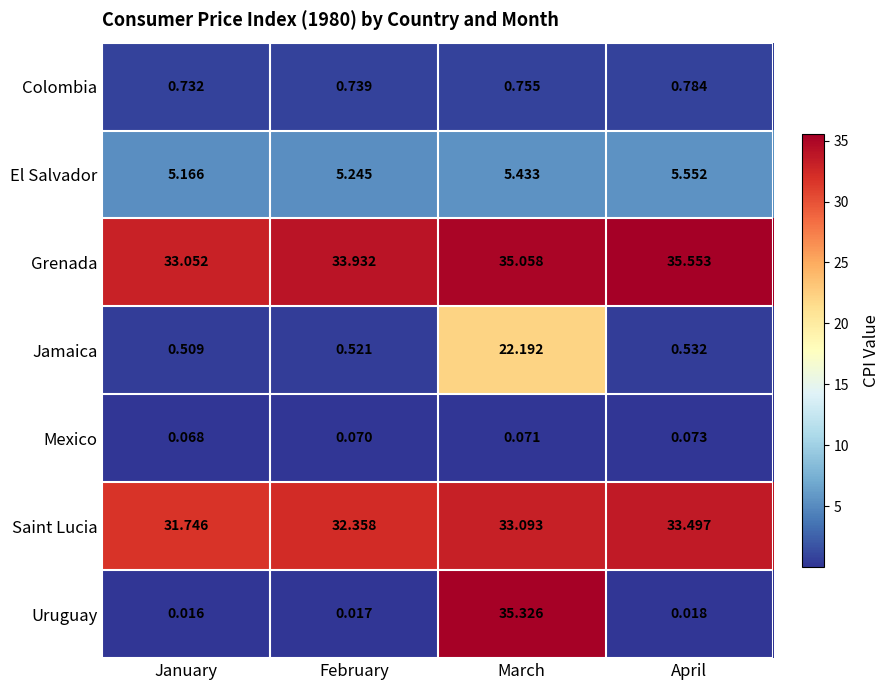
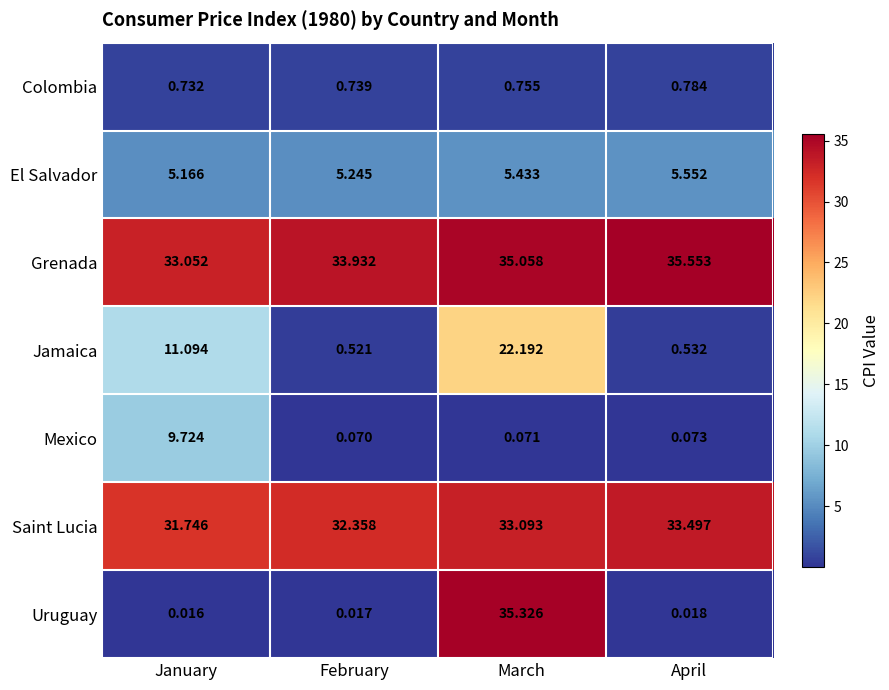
  {
    "Colombia": {
      "January": 0.732,
      "February": 0.739,
      "March": 0.755,
      "April": 0.784
    },
    "El Salvador": {
      "January": 5.166,
      "February": 5.245,
      "March": 5.433,
      "April": 5.552
    },
    "Grenada": {
      "January": 33.052,
      "February": 33.932,
      "March": 35.058,
      "April": 35.553
    },
    "Jamaica": {
-     "January": 0.509,
+     "January": 11.094,
      "February": 0.521,
      "March": 22.192,
      "April": 0.532
    },
    "Mexico": {
-     "January": 0.068,
+     "January": 9.724,
      "February": 0.070,
      "March": 0.071,
      "April": 0.073
    },
    "Saint Lucia": {
      "January": 31.746,
      "February": 32.358,
      "March": 33.093,
      "April": 33.497
    },
    "Uruguay": {
      "January": 0.016,
      "February": 0.017,
      "March": 35.326,
      "April": 0.018
    }
  }
